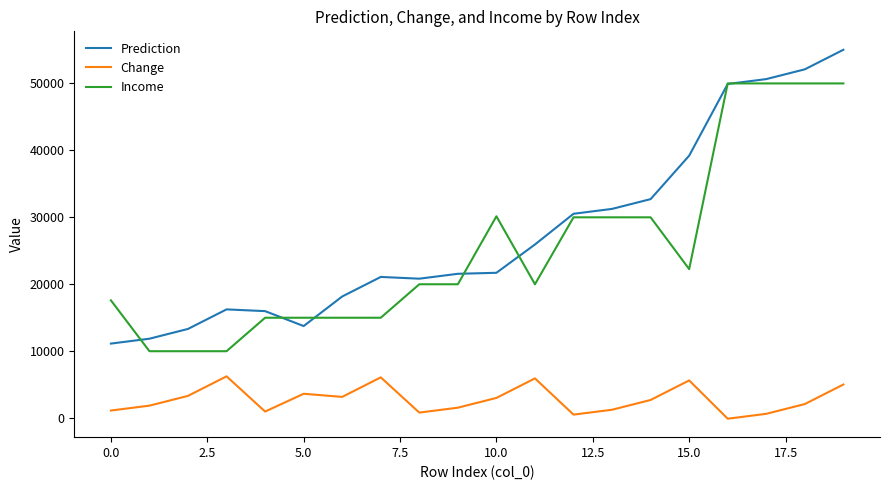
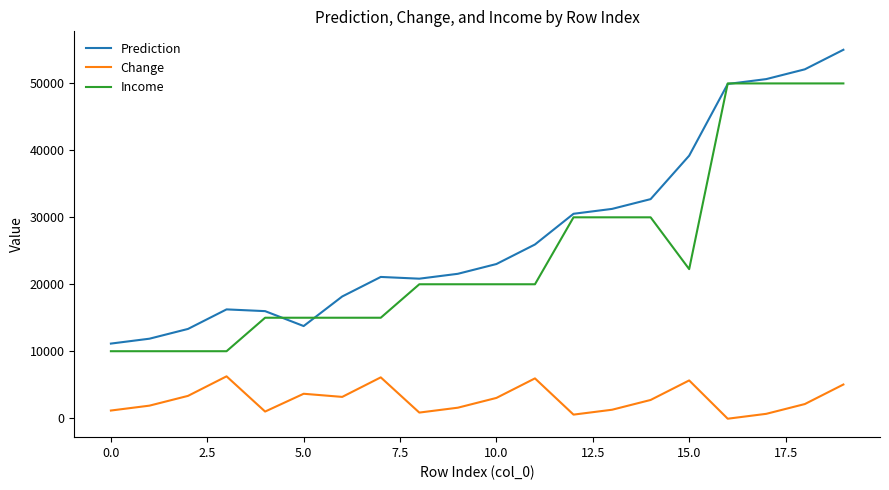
  {
    "Prediction": {
      "0.0": 11000,
      "5.0": 14000,
-     "10.0": 22000,
+     "10.0": 23000,
      "15.0": 39000
    },
    "Change": {
      "0.0": 1000,
      "5.0": 4000,
      "10.0": 3000,
      "15.0": 6000
    },
    "Income": {
-     "0.0": 18000,
+     "0.0": 10000,
      "5.0": 15000,
-     "10.0": 30000,
+     "10.0": 20000,
      "15.0": 22000
    }
  }
